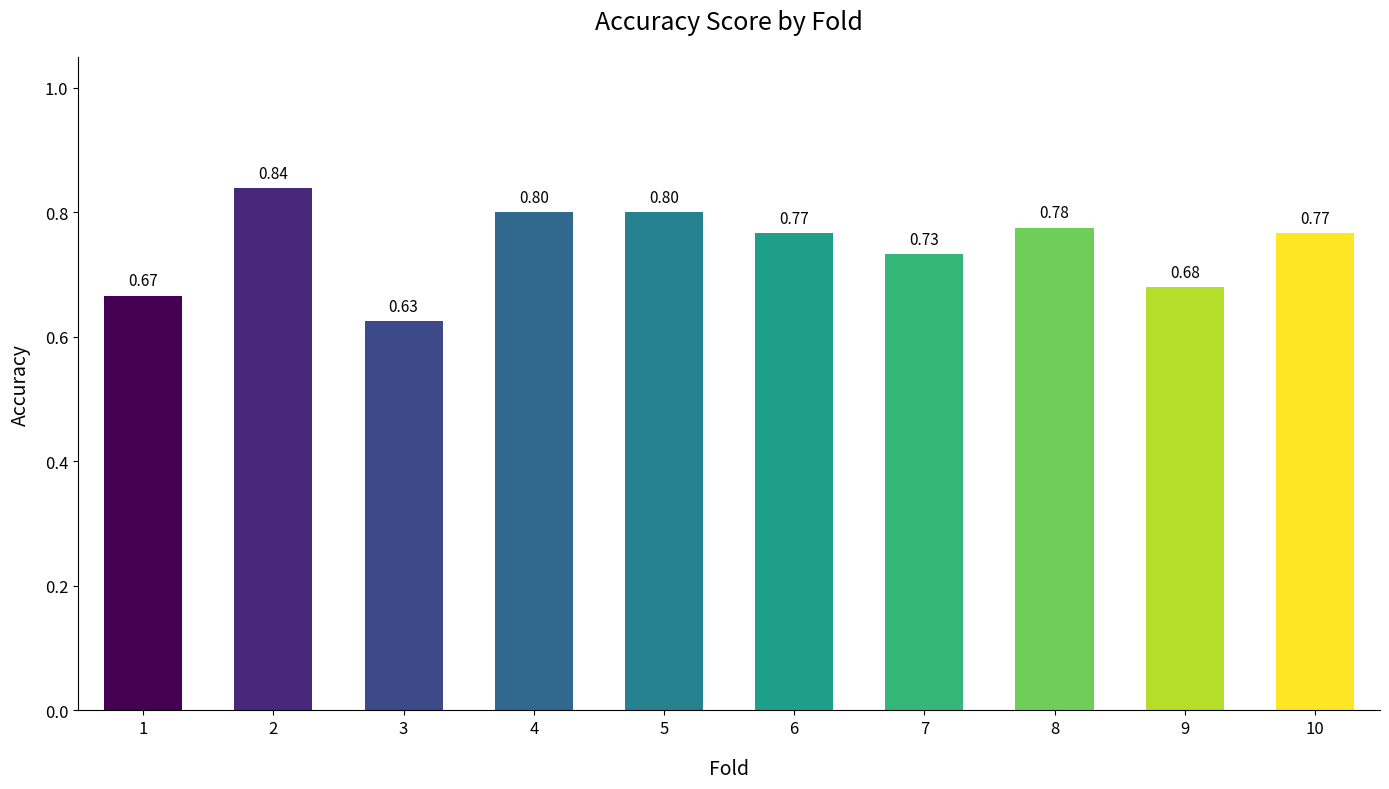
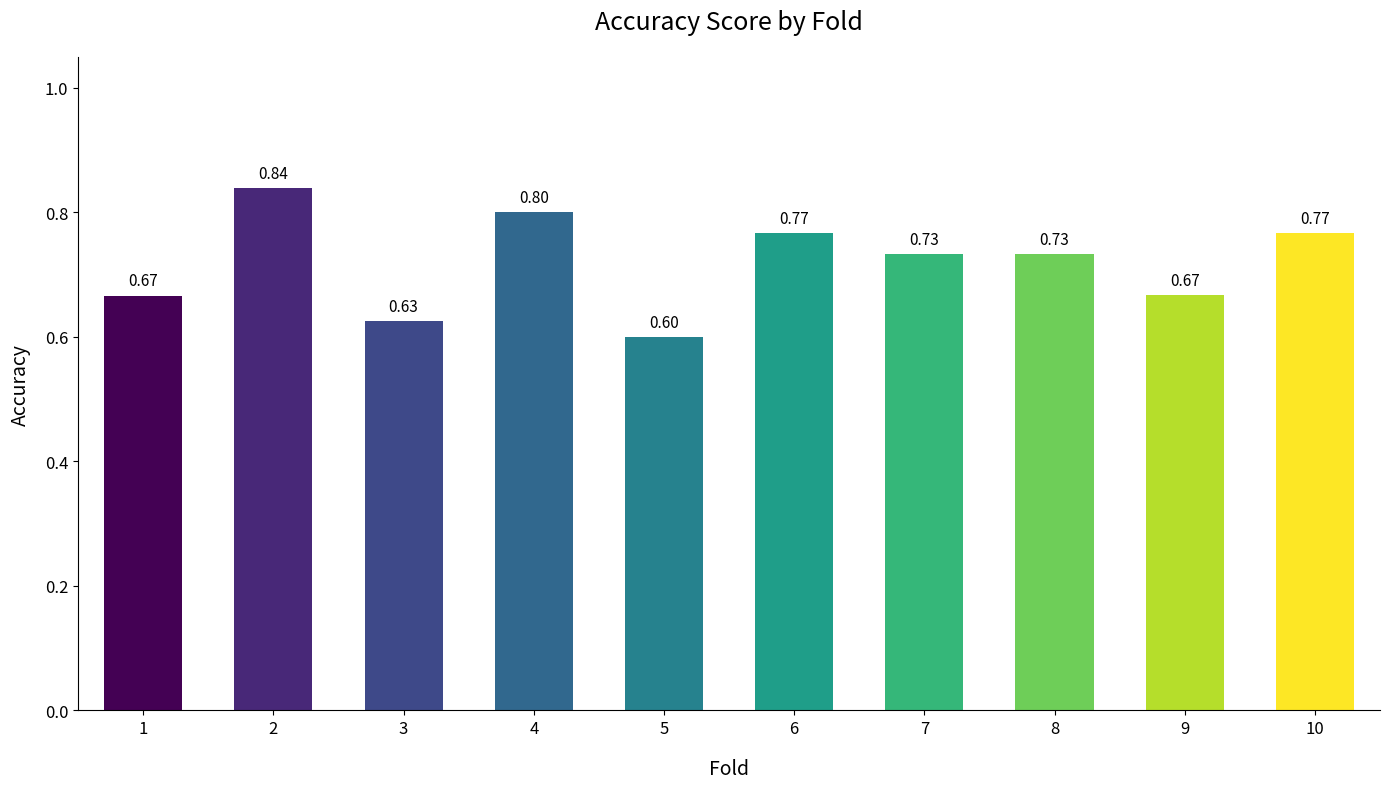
  {
    "1": 0.67,
    "2": 0.84,
    "3": 0.63,
    "4": 0.80,
-   "5": 0.80,
+   "5": 0.60,
    "6": 0.77,
    "7": 0.73,
-   "8": 0.78,
-   "9": 0.68,
+   "8": 0.73,
+   "9": 0.67,
    "10": 0.77
  }
